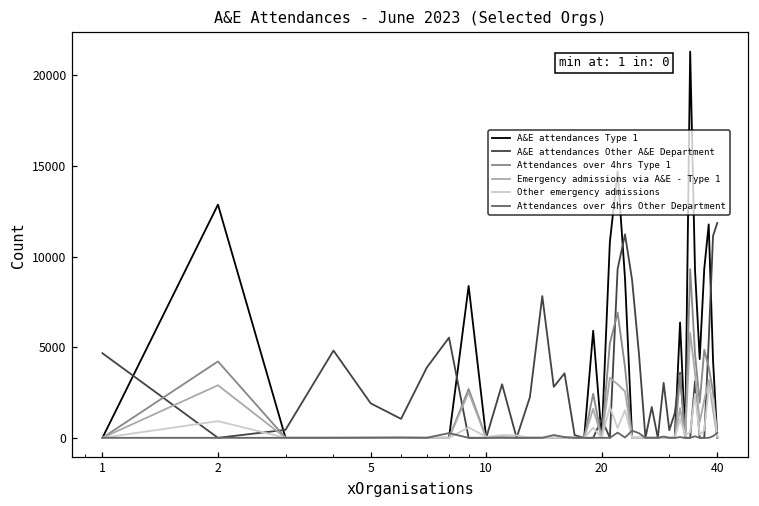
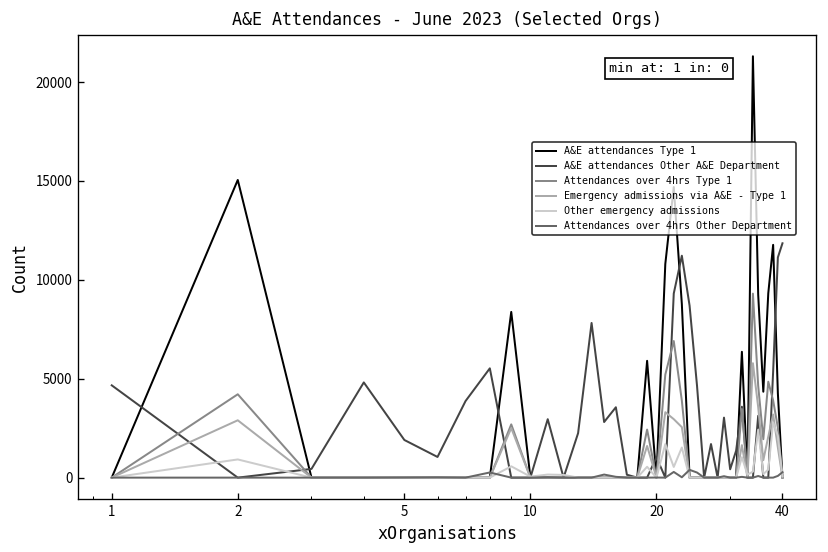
  {
    "A&E attendances Type 1": {
-     "2": 12900
+     "2": 15000
    }
  }
